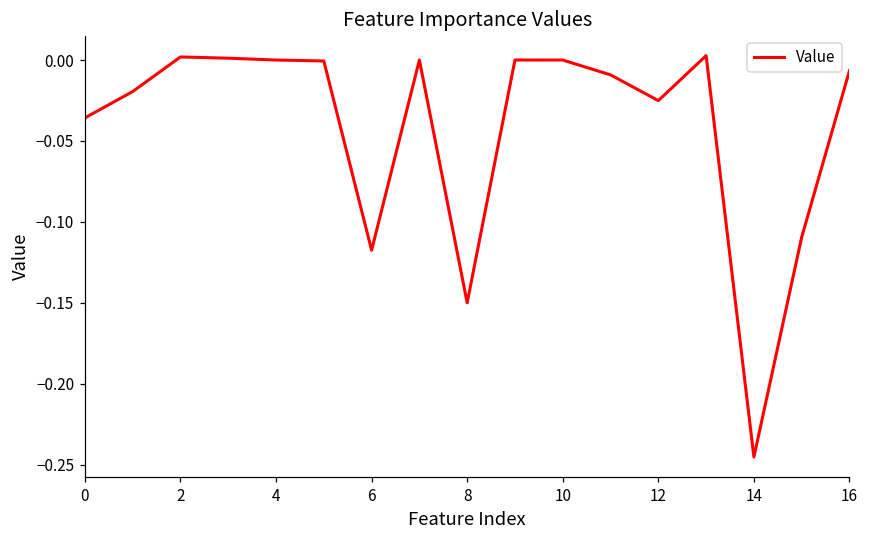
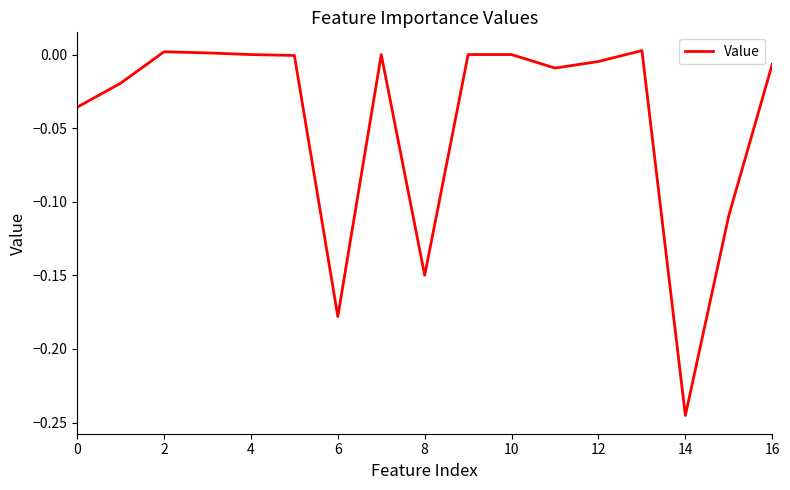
  {
    "0": -0.036,
    "2": 0.002,
    "4": 0.000,
-   "6": -0.117,
+   "6": -0.178,
    "8": -0.150,
    "10": 0.000,
-   "12": -0.025,
+   "12": -0.005,
    "14": -0.245,
    "16": -0.007
  }
